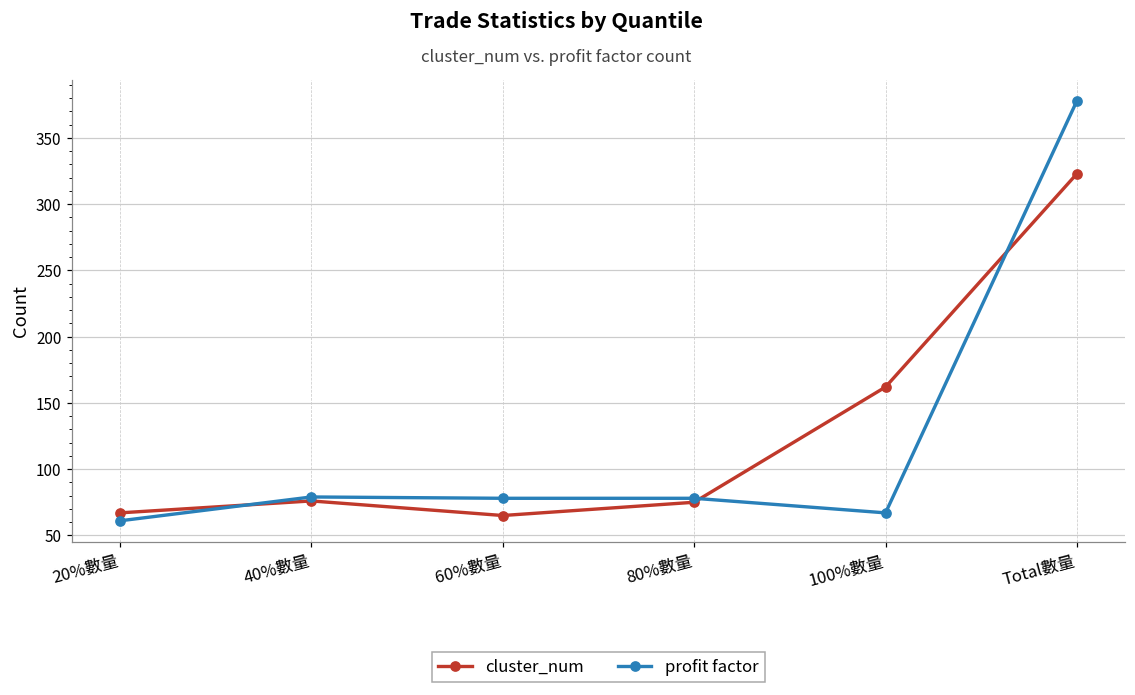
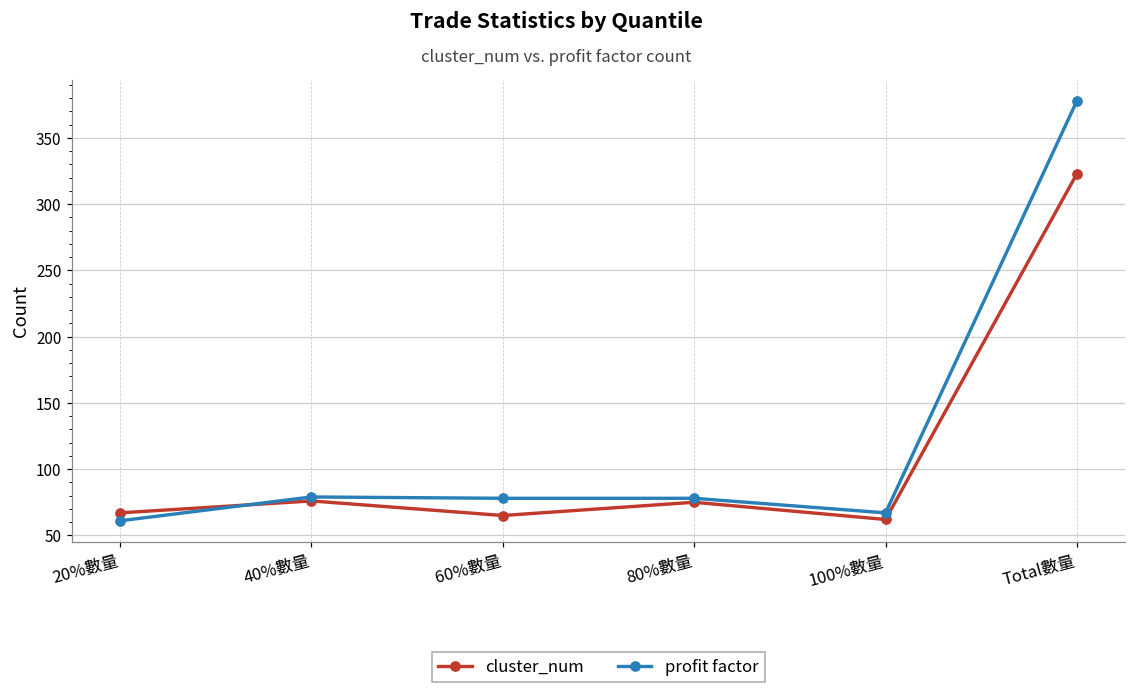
  {
    "cluster_num": {
      "20%數量": 67,
      "40%數量": 76,
      "60%數量": 65,
      "80%數量": 75,
-     "100%數量": 162,
+     "100%數量": 62,
      "Total數量": 323
    },
    "profit factor": {
      "20%數量": 61,
      "40%數量": 79,
      "60%數量": 78,
      "80%數量": 78,
      "100%數量": 67,
      "Total數量": 378
    }
  }
